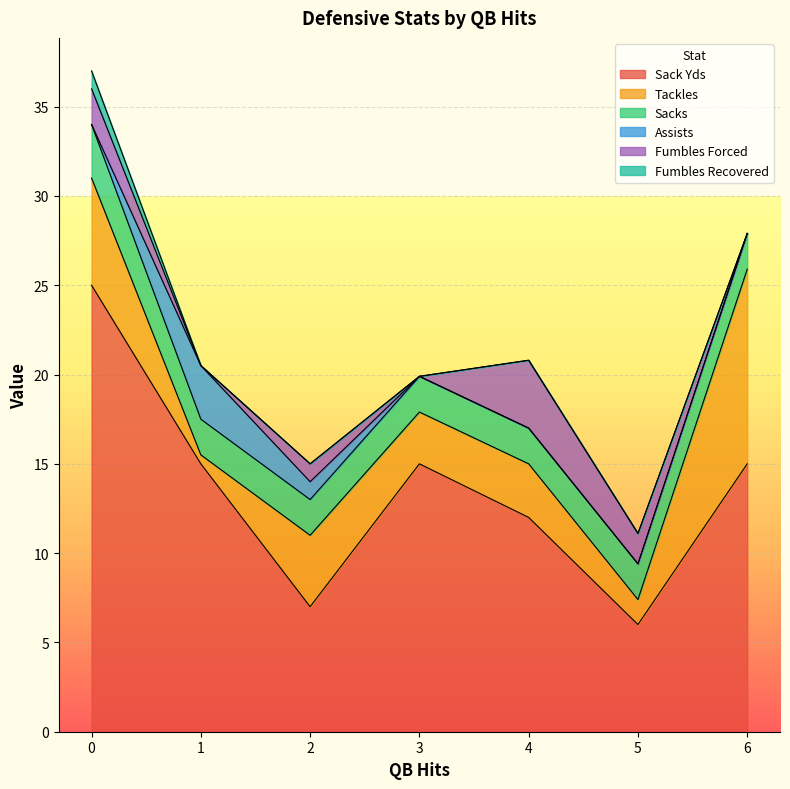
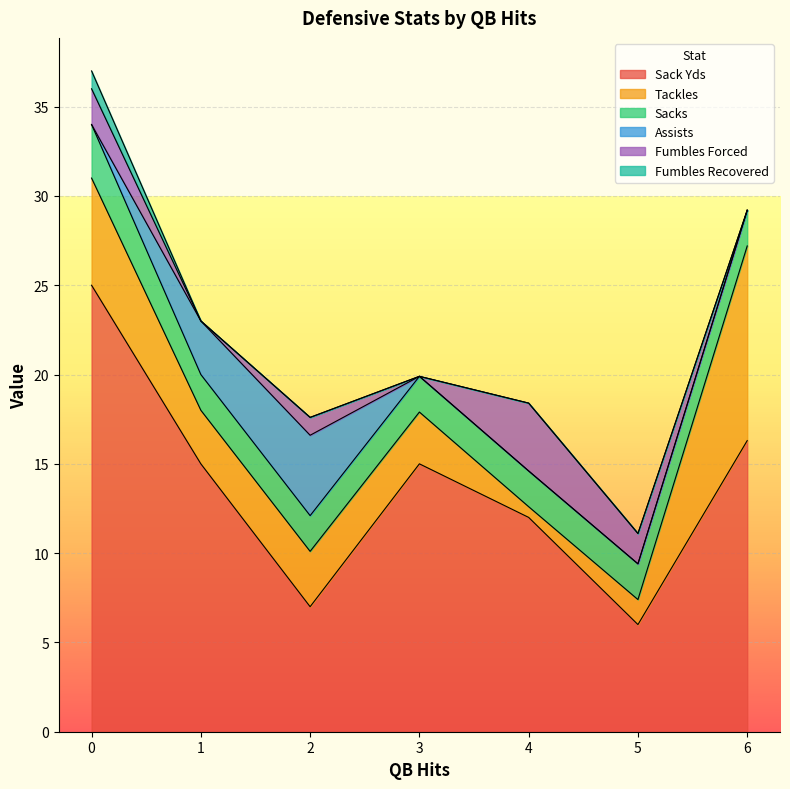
  {
    "Sack Yds": {
      "0": 25.0,
      "1": 15.0,
      "2": 7.0,
      "3": 15.0,
      "4": 12.0,
      "5": 6.0,
-     "6": 15.0
+     "6": 16.3
    },
    "Tackles": {
      "0": 6.0,
-     "1": 0.5,
-     "2": 4.0,
+     "1": 3.0,
+     "2": 3.1,
      "3": 2.9,
-     "4": 3.0,
+     "4": 0.6,
      "5": 1.4,
      "6": 10.9
    },
    "Assists": {
-     "2": 1.0
+     "2": 4.5
    },
    "Fumbles Forced": {
      "0": 2.0
    }
  }
